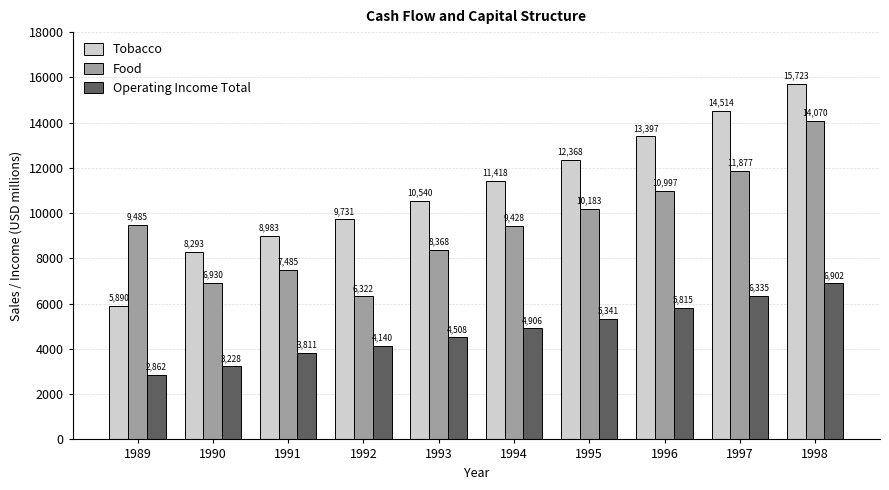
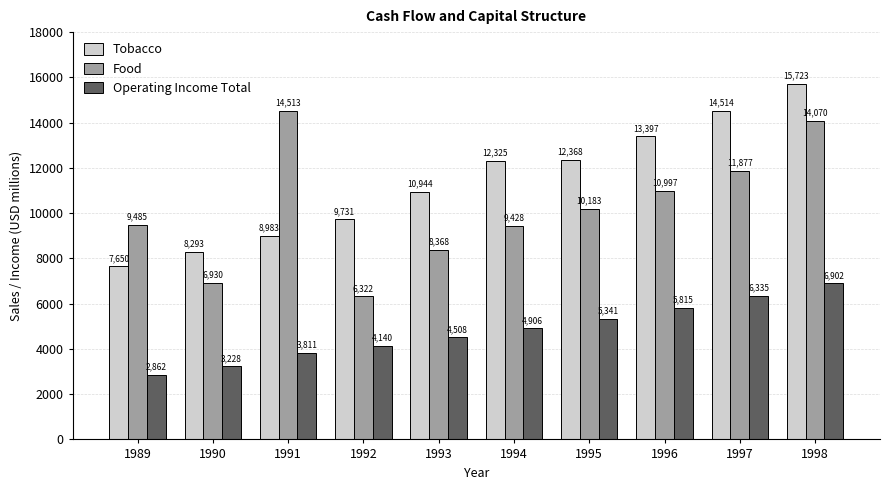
  {
    "Tobacco": {
-     "1989": "5,890",
+     "1989": "7,650",
      "1990": "8,293",
      "1991": "8,983",
      "1992": "9,731",
-     "1993": "10,540",
-     "1994": "11,418",
+     "1993": "10,944",
+     "1994": "12,325",
      "1995": "12,368",
      "1996": "13,397",
      "1997": "14,514",
      "1998": "15,723"
    },
    "Food": {
      "1989": "9,485",
      "1990": "6,930",
-     "1991": "7,485",
+     "1991": "14,513",
      "1992": "6,322",
      "1993": "8,368",
      "1994": "9,428",
      "1995": "10,183",
      "1996": "10,997",
      "1997": "11,877",
      "1998": "14,070"
    },
    "Operating Income Total": {
      "1989": "2,862",
      "1990": "3,228",
      "1991": "3,811",
      "1992": "4,140",
      "1993": "4,508",
      "1994": "4,906",
      "1995": "5,341",
      "1996": "5,815",
      "1997": "6,335",
      "1998": "6,902"
    }
  }
